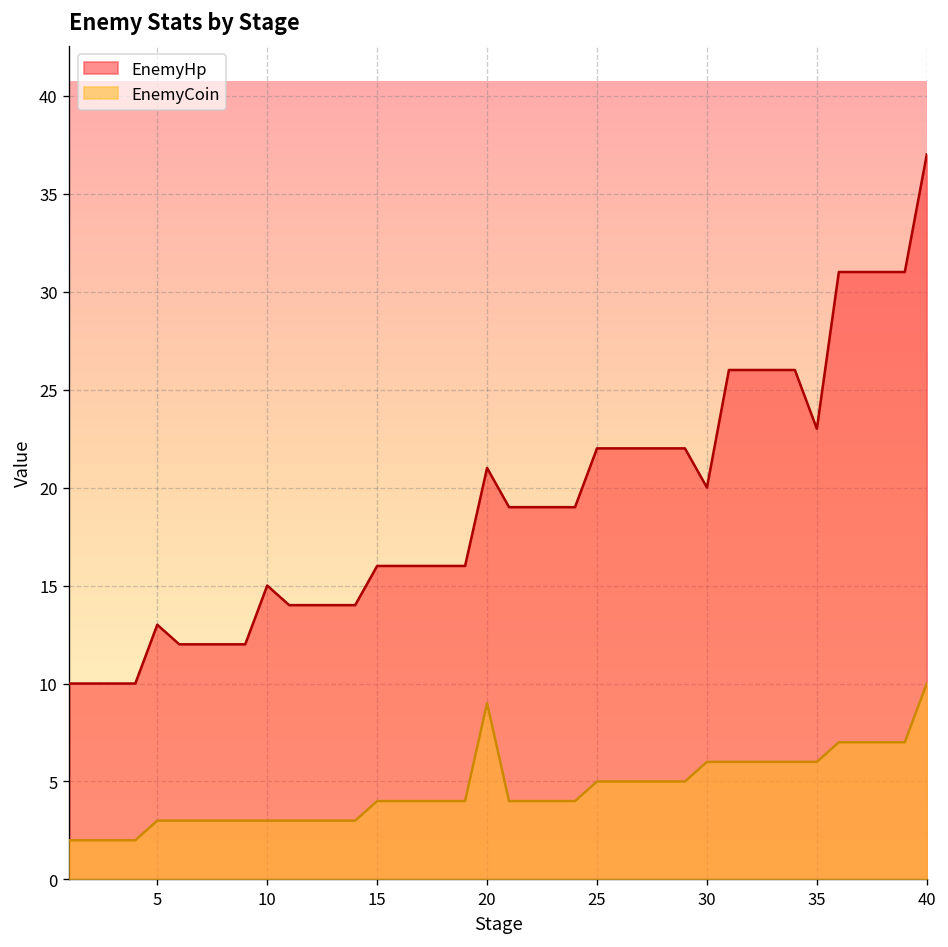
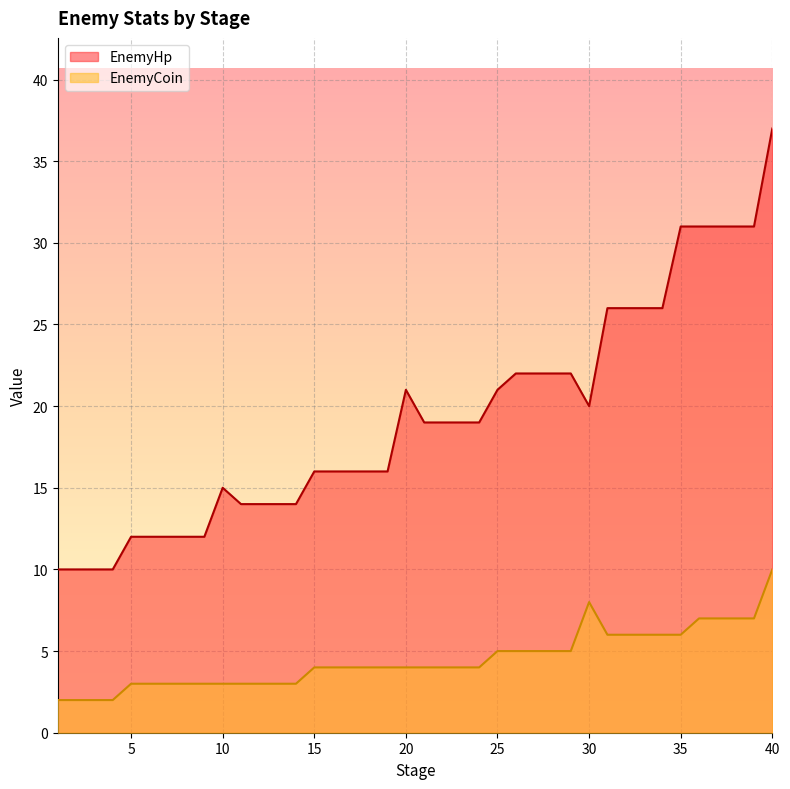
  {
    "EnemyHp": {
-     "5": 13,
+     "5": 12,
      "10": 15,
      "15": 16,
      "20": 21,
-     "25": 22,
+     "25": 21,
      "30": 20,
-     "35": 23,
+     "35": 31,
      "40": 37
    },
    "EnemyCoin": {
      "5": 3,
      "10": 3,
      "15": 4,
-     "20": 9,
+     "20": 4,
      "25": 5,
-     "30": 6,
+     "30": 8,
      "35": 6,
      "40": 10
    }
  }
